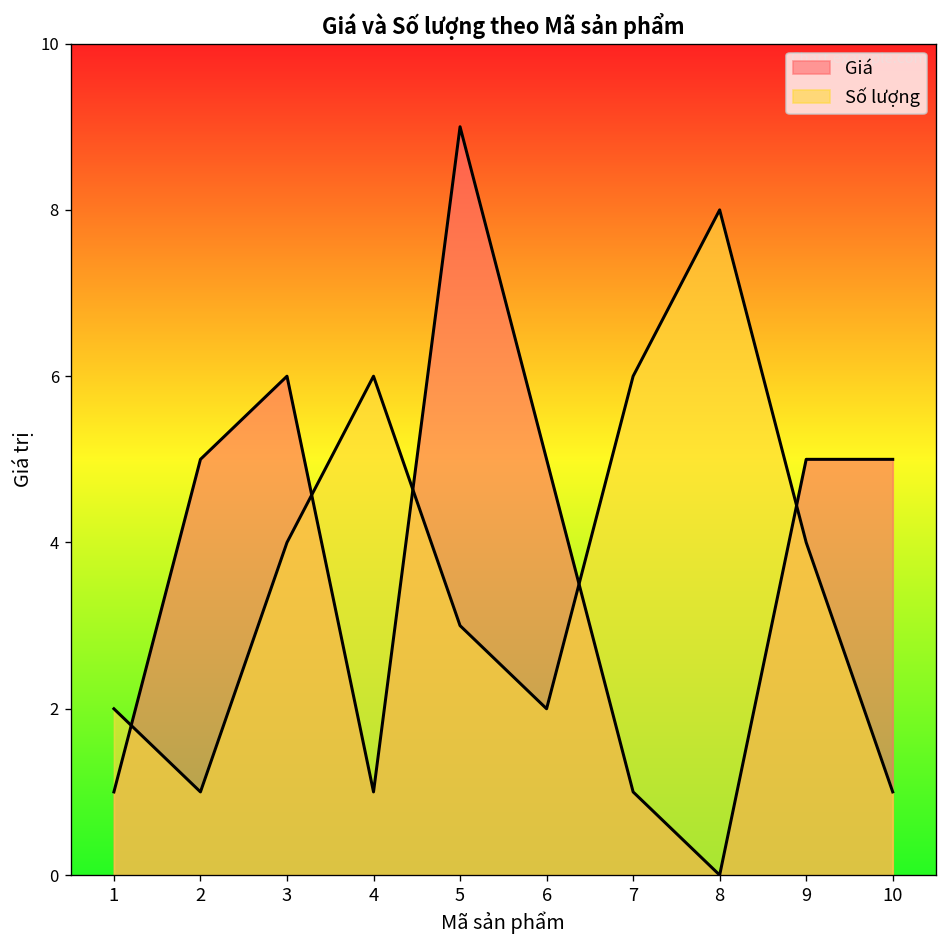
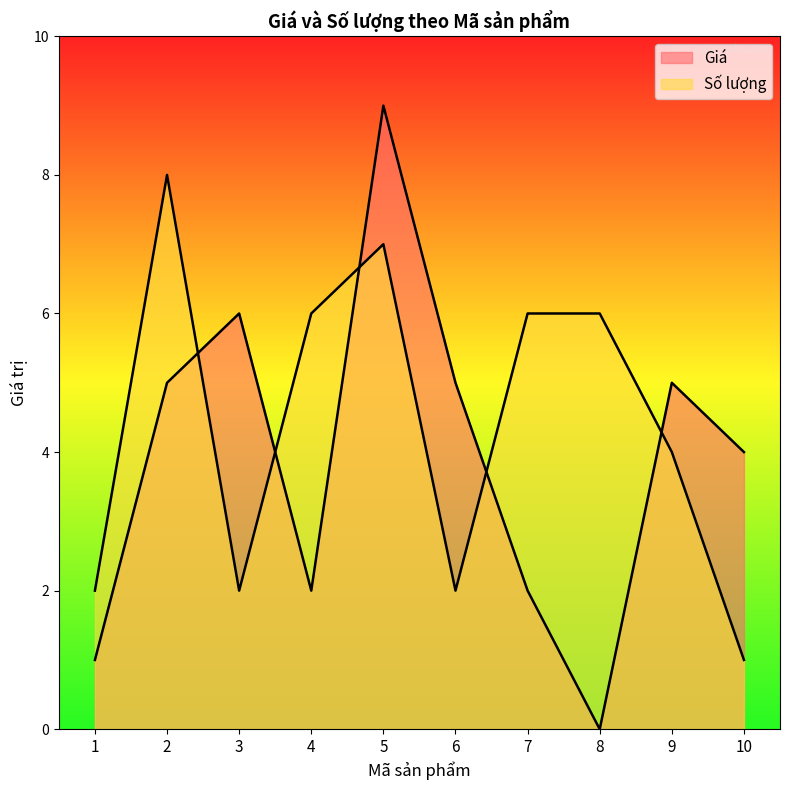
  {
    "Giá": {
      "1": 1,
      "2": 5,
      "3": 6,
-     "4": 1,
+     "4": 2,
      "5": 9,
      "6": 5,
-     "7": 1,
+     "7": 2,
      "8": 0,
      "9": 5,
-     "10": 5
+     "10": 4
    },
    "Số lượng": {
      "1": 2,
-     "2": 1,
-     "3": 4,
+     "2": 8,
+     "3": 2,
      "4": 6,
-     "5": 3,
+     "5": 7,
      "6": 2,
      "7": 6,
-     "8": 8,
+     "8": 6,
      "9": 4,
      "10": 1
    }
  }
